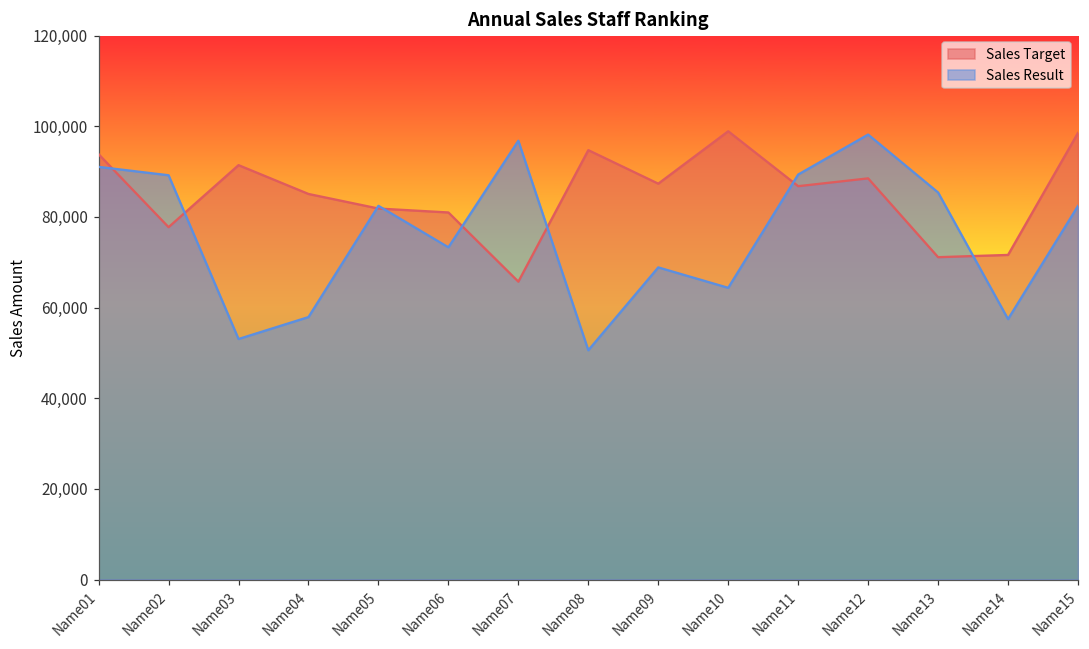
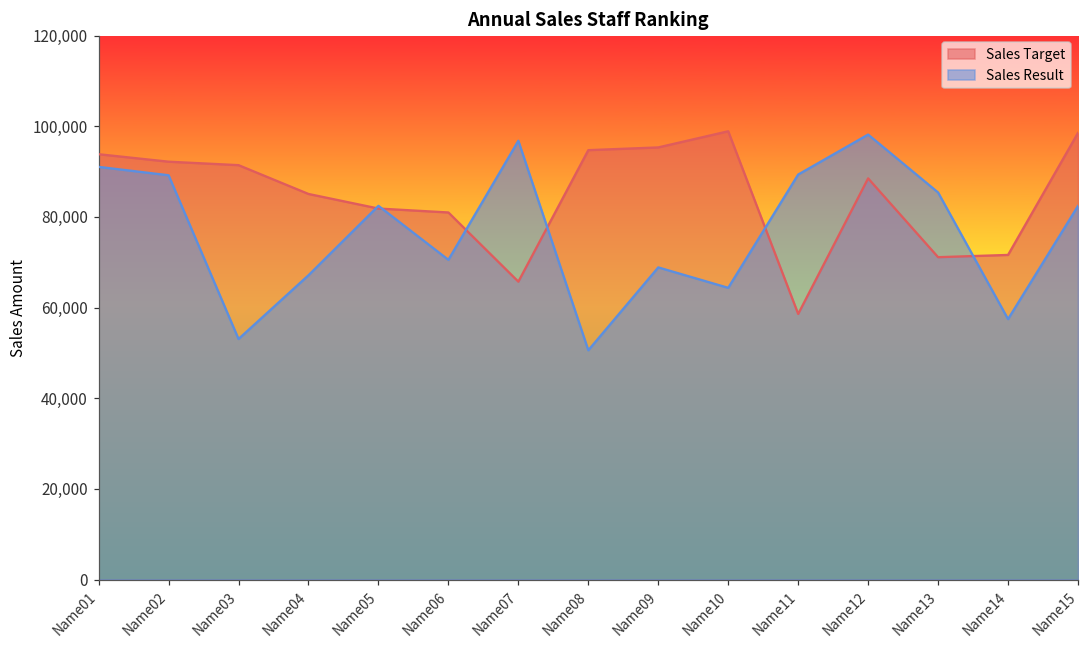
  {
    "Sales Target": {
      "Name01": "94,000",
-     "Name02": "78,000",
+     "Name02": "92,000",
      "Name03": "91,000",
      "Name04": "85,000",
      "Name06": "81,000",
      "Name07": "66,000",
      "Name08": "95,000",
-     "Name09": "87,000",
+     "Name09": "95,000",
      "Name10": "99,000",
-     "Name11": "87,000",
+     "Name11": "59,000",
      "Name12": "89,000",
      "Name13": "71,000",
      "Name14": "72,000",
      "Name15": "99,000"
    },
    "Sales Result": {
      "Name01": "91,000",
      "Name02": "89,000",
      "Name03": "53,000",
-     "Name04": "58,000",
-     "Name06": "73,000",
+     "Name04": "67,000",
+     "Name06": "71,000",
      "Name07": "97,000",
      "Name08": "51,000",
      "Name09": "69,000",
      "Name10": "64,000",
      "Name11": "89,000",
      "Name12": "98,000",
      "Name13": "85,000",
      "Name14": "57,000",
      "Name15": "82,000"
    }
  }
